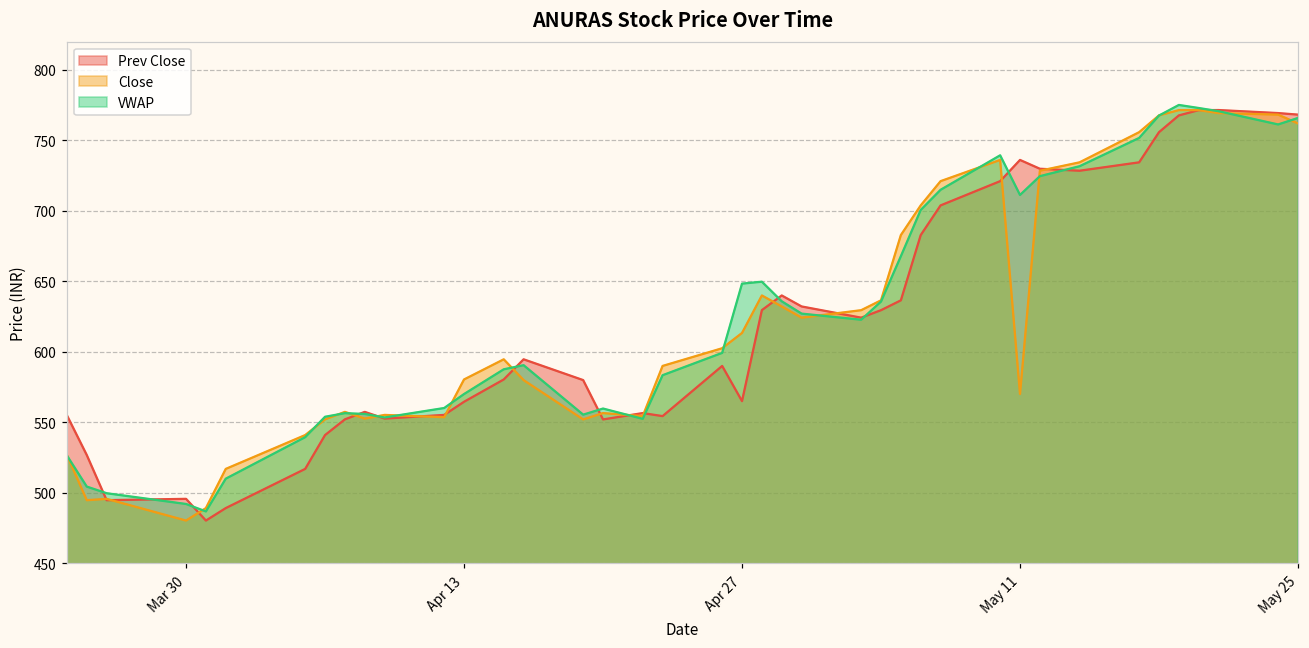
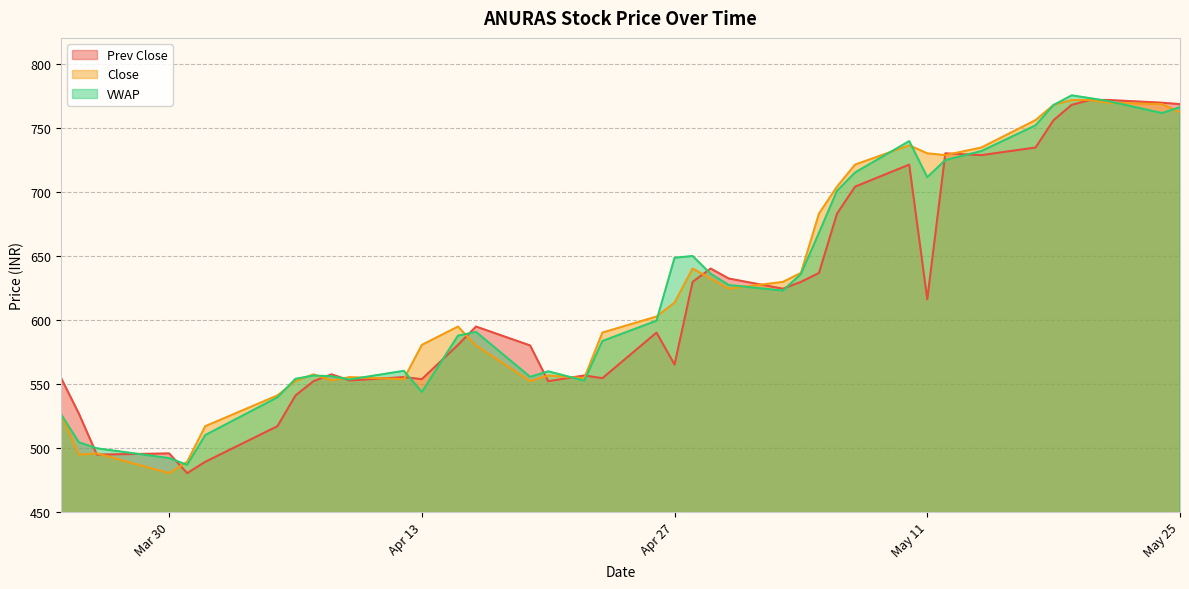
  {
    "Prev Close": {
      "Mar 30": 496,
-     "Apr 13": 565,
+     "Apr 13": 554,
      "Apr 27": 565,
-     "May 11": 736,
+     "May 11": 616,
      "May 25": 768
    },
    "Close": {
      "Mar 30": 480,
      "Apr 13": 580,
      "Apr 27": 613,
-     "May 11": 570,
+     "May 11": 730,
      "May 25": 762
    },
    "VWAP": {
      "Mar 30": 492,
-     "Apr 13": 570,
+     "Apr 13": 544,
      "Apr 27": 648,
      "May 11": 711,
      "May 25": 766
    }
  }
